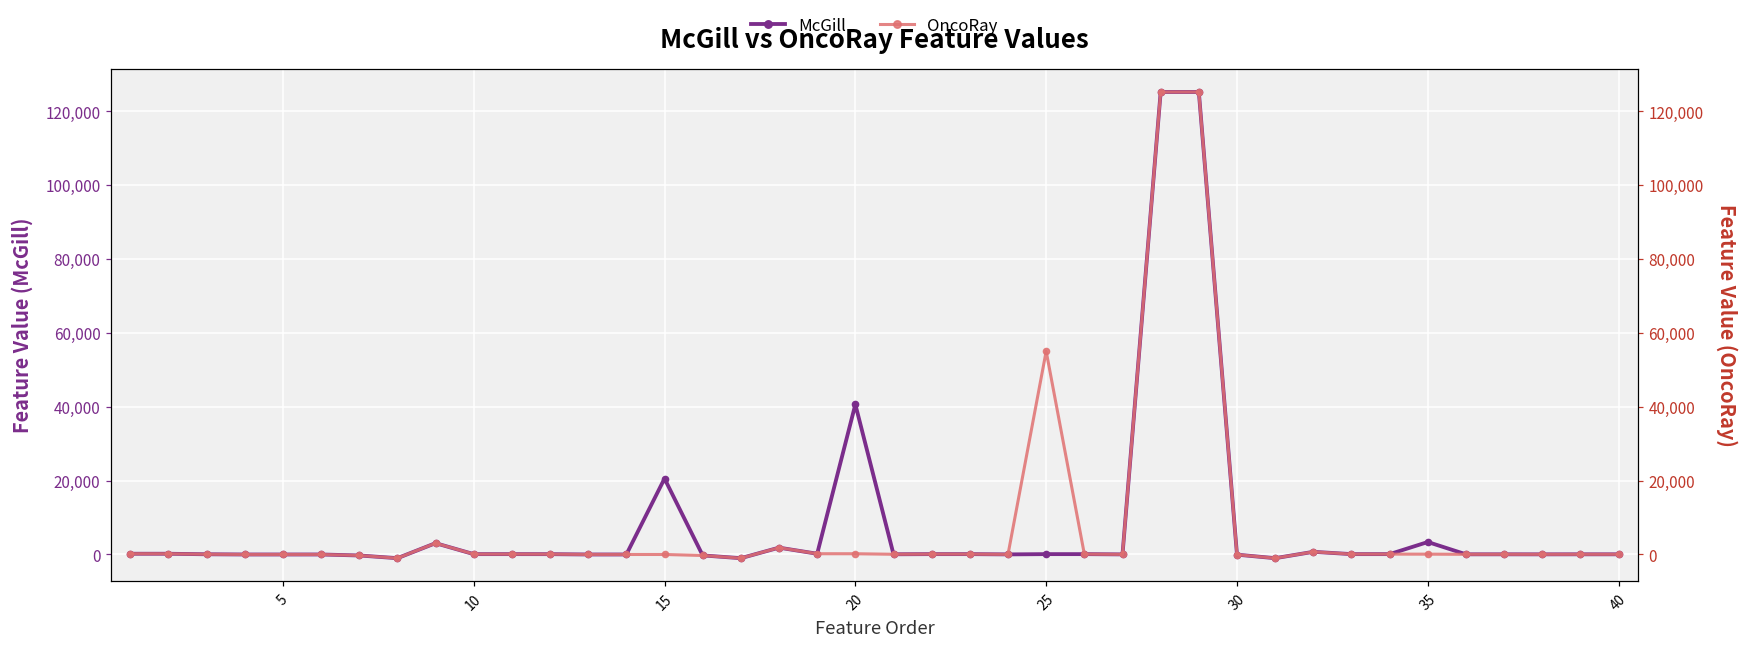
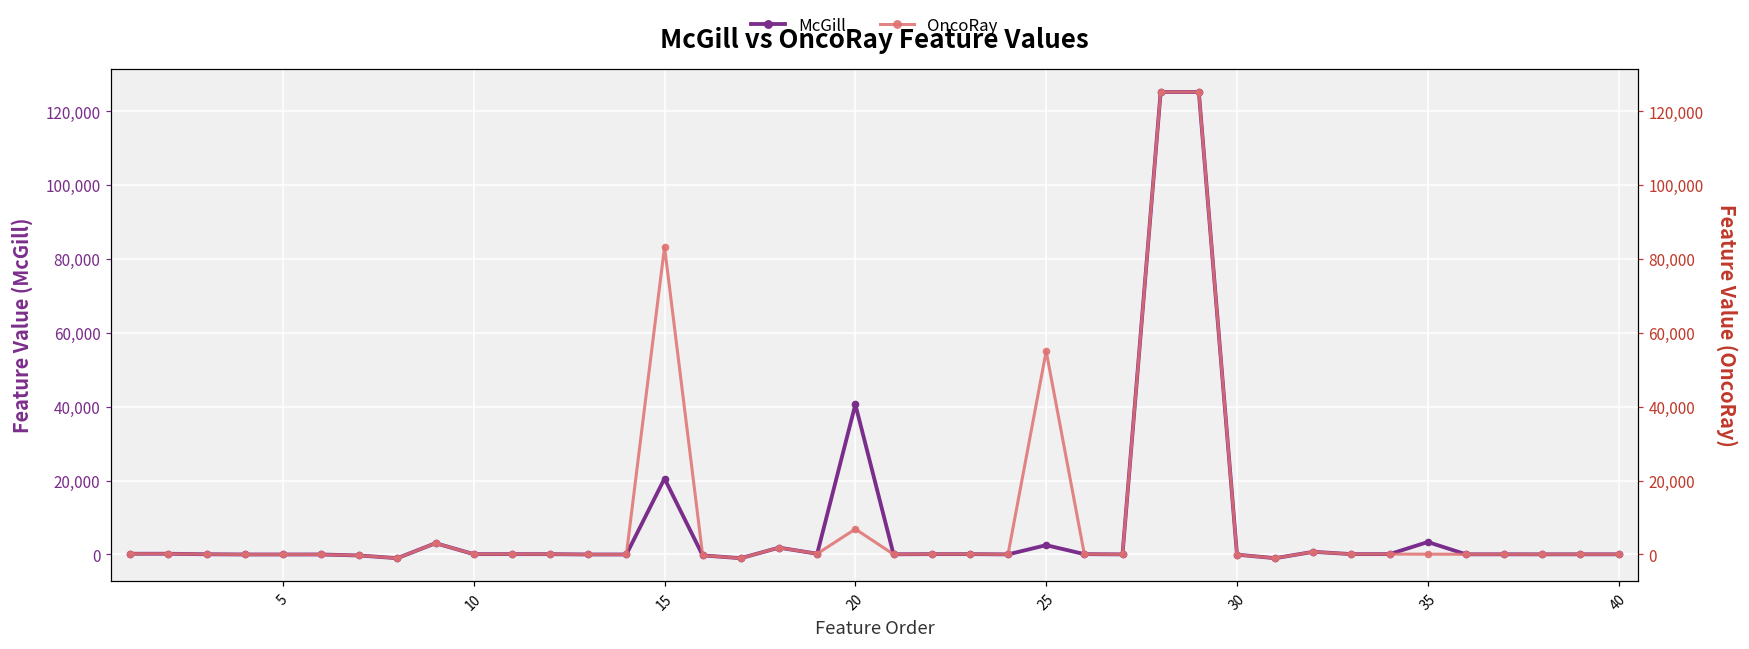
  {
    "McGill": {
      "15": "21,000",
      "20": "41,000",
-     "25": "0",
+     "25": "3,000",
      "35": "3,000"
    },
    "OncoRay": {
-     "15": "0",
-     "20": "0",
+     "15": "83,000",
+     "20": "7,000",
      "25": "55,000",
      "35": "0"
    }
  }
